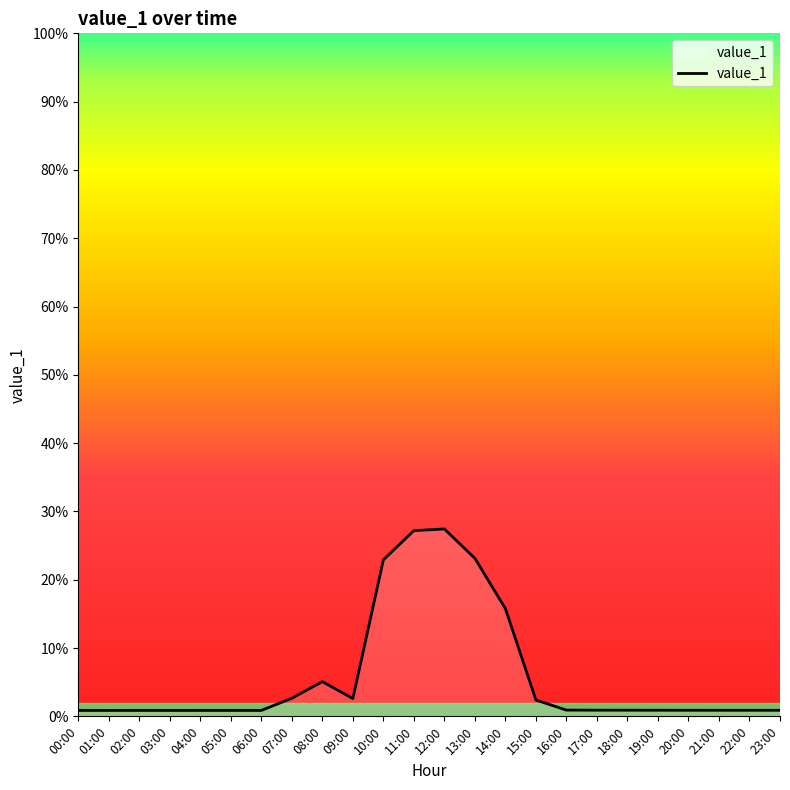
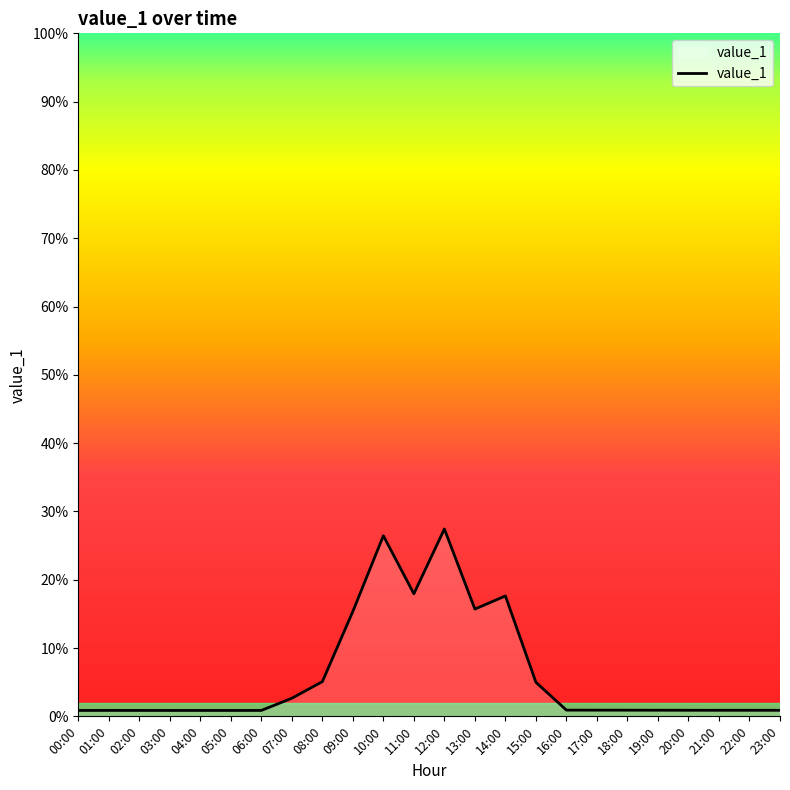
  {
    "07:00": "3%",
    "08:00": "5%",
-   "09:00": "3%",
-   "10:00": "23%",
-   "11:00": "27%",
+   "09:00": "15%",
+   "10:00": "26%",
+   "11:00": "18%",
    "12:00": "27%",
-   "13:00": "23%",
-   "14:00": "16%",
-   "15:00": "2%"
+   "13:00": "16%",
+   "14:00": "18%",
+   "15:00": "5%"
  }
